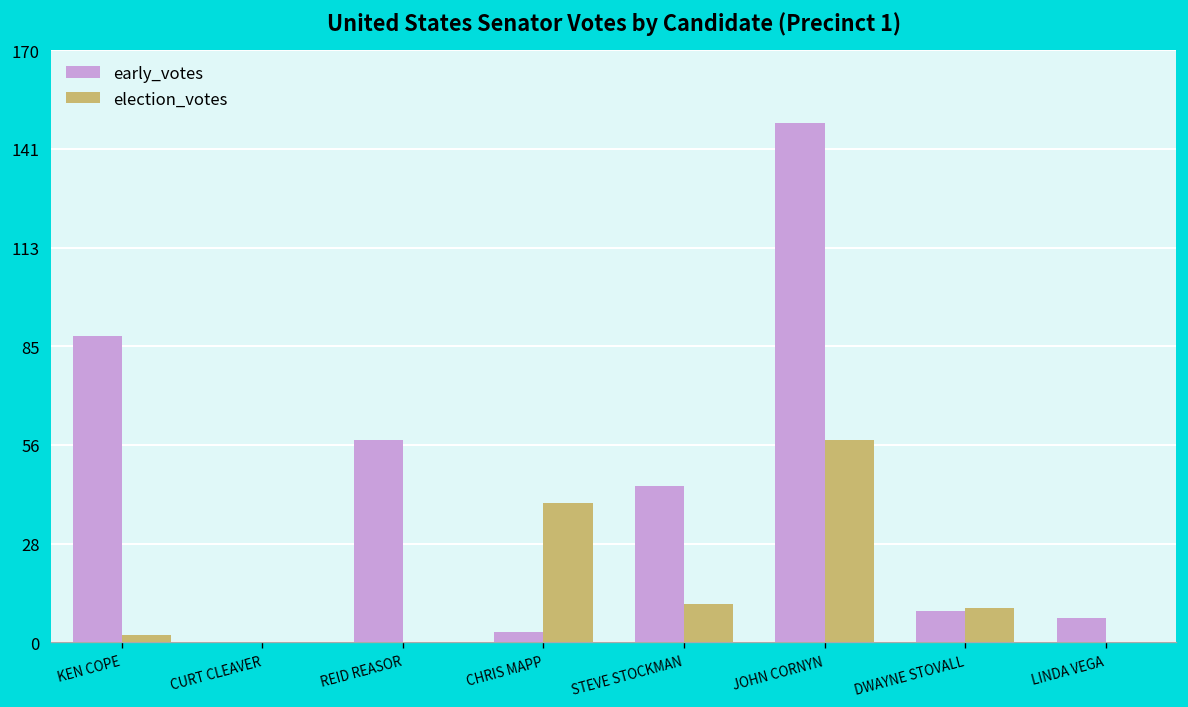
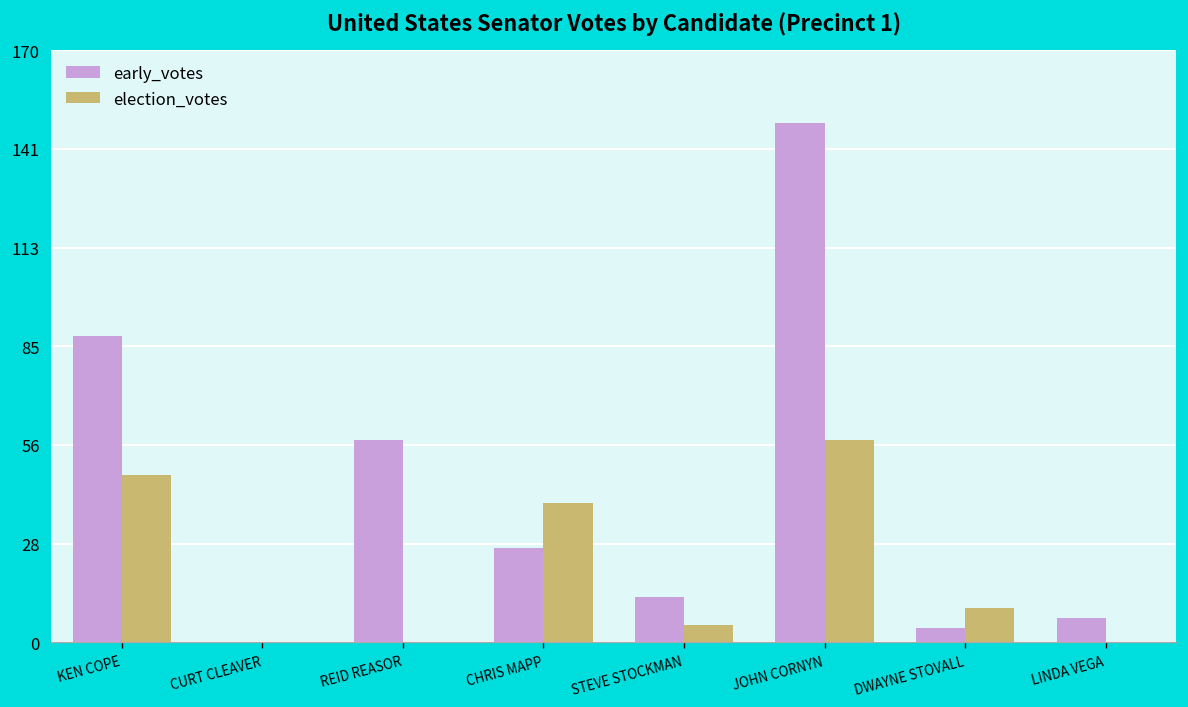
  {
    "early_votes": {
      "KEN COPE": 88,
      "CURT CLEAVER": 0,
      "REID REASOR": 58,
-     "CHRIS MAPP": 3,
-     "STEVE STOCKMAN": 45,
+     "CHRIS MAPP": 27,
+     "STEVE STOCKMAN": 13,
      "JOHN CORNYN": 149,
-     "DWAYNE STOVALL": 9,
+     "DWAYNE STOVALL": 4,
      "LINDA VEGA": 7
    },
    "election_votes": {
-     "KEN COPE": 2,
+     "KEN COPE": 48,
      "CURT CLEAVER": 0,
      "REID REASOR": 0,
      "CHRIS MAPP": 40,
-     "STEVE STOCKMAN": 11,
+     "STEVE STOCKMAN": 5,
      "JOHN CORNYN": 58,
      "DWAYNE STOVALL": 10,
      "LINDA VEGA": 0
    }
  }
